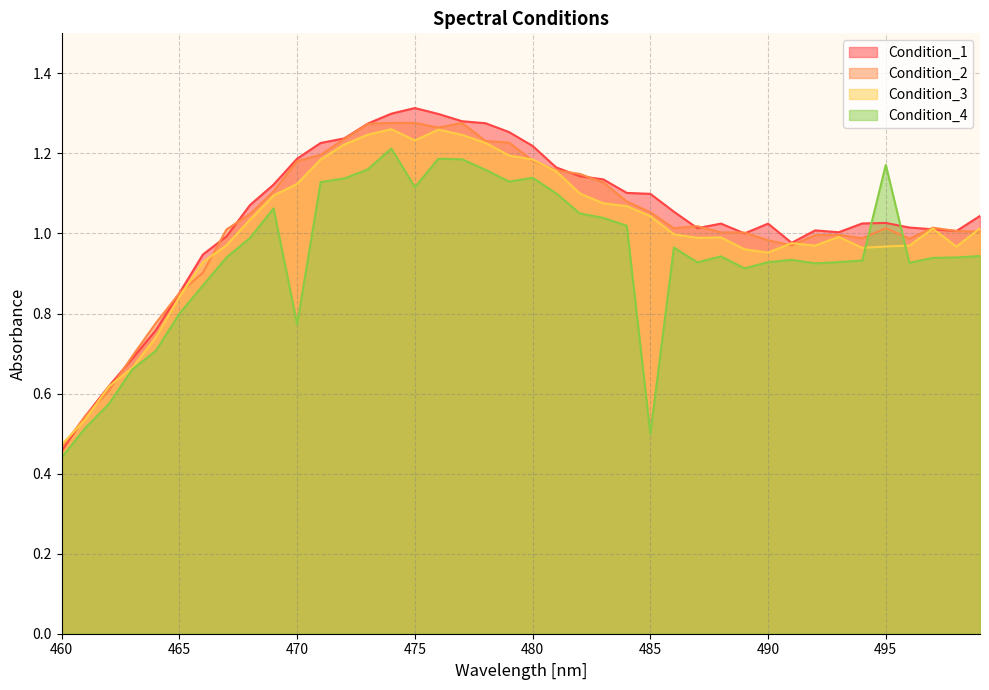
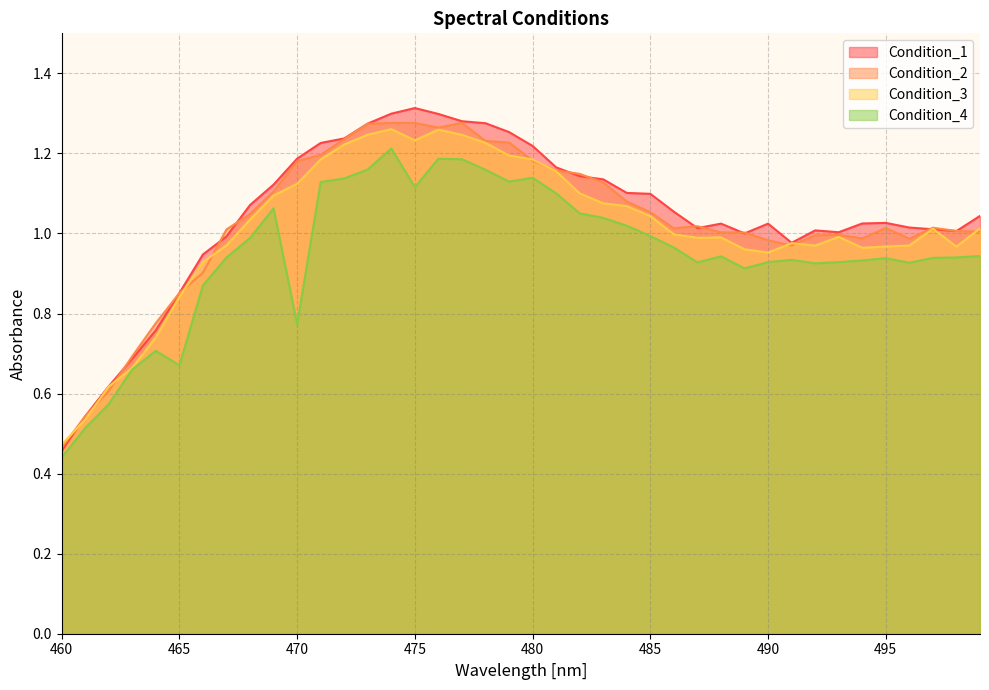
  {
    "Condition_4": {
      "460": 0.44,
-     "465": 0.80,
+     "465": 0.67,
      "470": 0.77,
      "475": 1.12,
      "480": 1.14,
-     "485": 0.50,
+     "485": 0.99,
      "490": 0.93,
-     "495": 1.17
+     "495": 0.94
    }
  }
